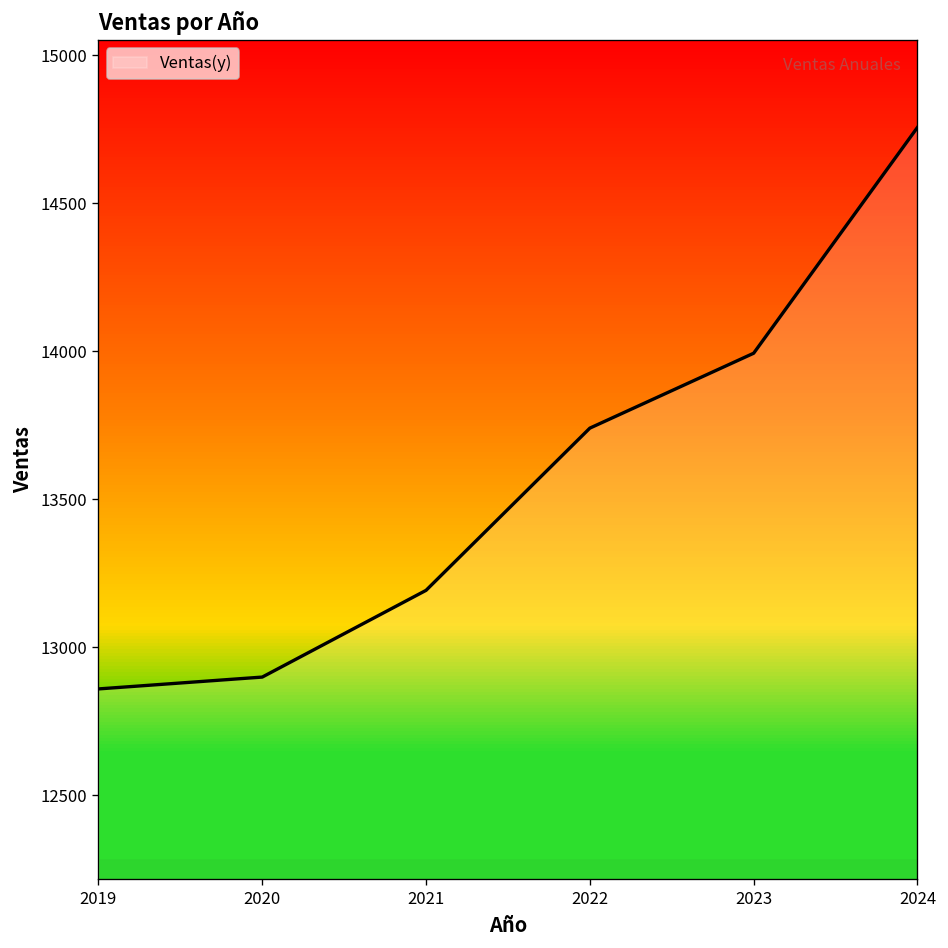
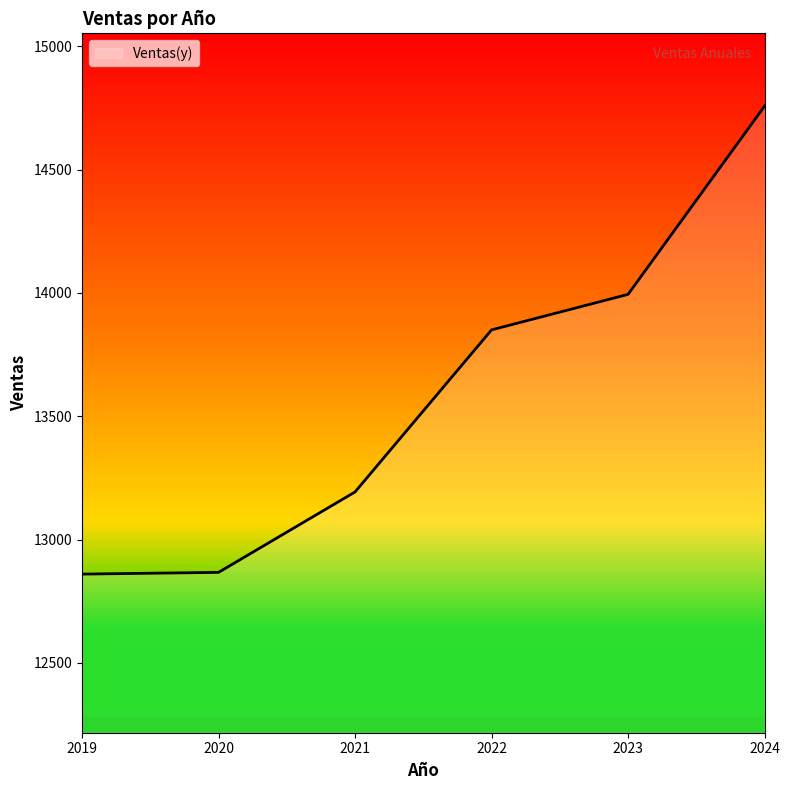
  {
    "2019": 12860,
-   "2020": 12900,
+   "2020": 12870,
    "2021": 13190,
-   "2022": 13740,
+   "2022": 13850,
    "2023": 13990,
    "2024": 14760
  }
